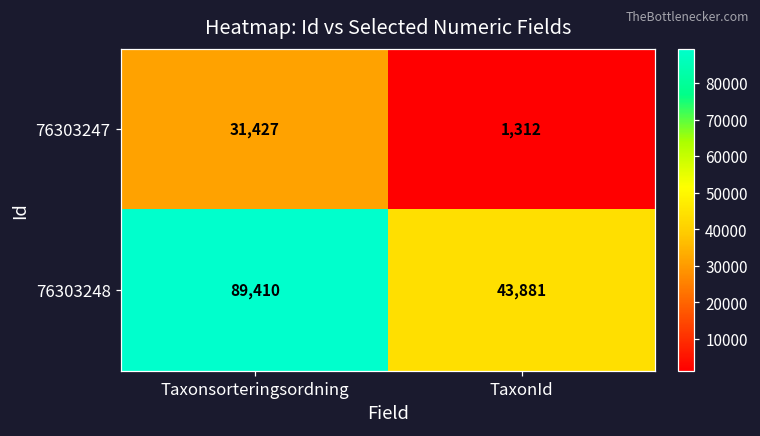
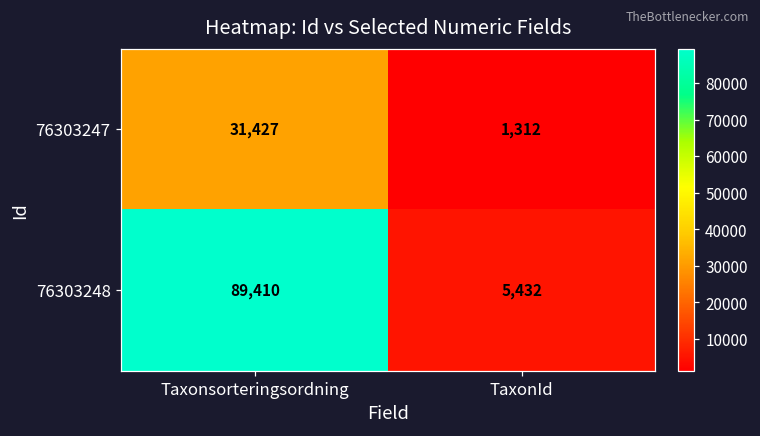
  {
    "76303247": {
      "Taxonsorteringsordning": "31,427",
      "TaxonId": "1,312"
    },
    "76303248": {
      "Taxonsorteringsordning": "89,410",
-     "TaxonId": "43,881"
+     "TaxonId": "5,432"
    }
  }
